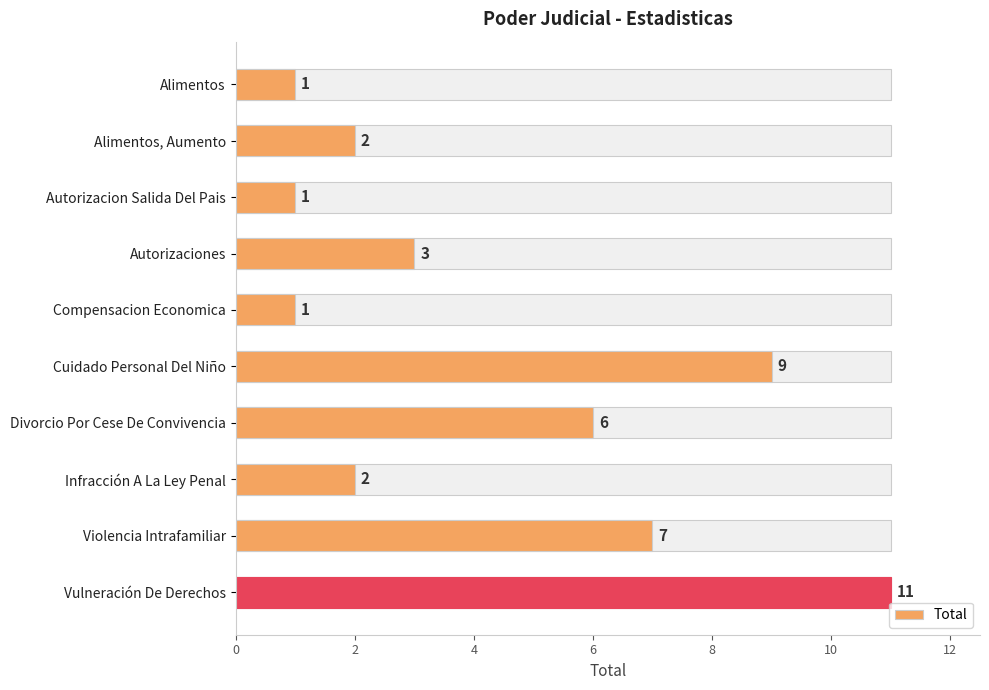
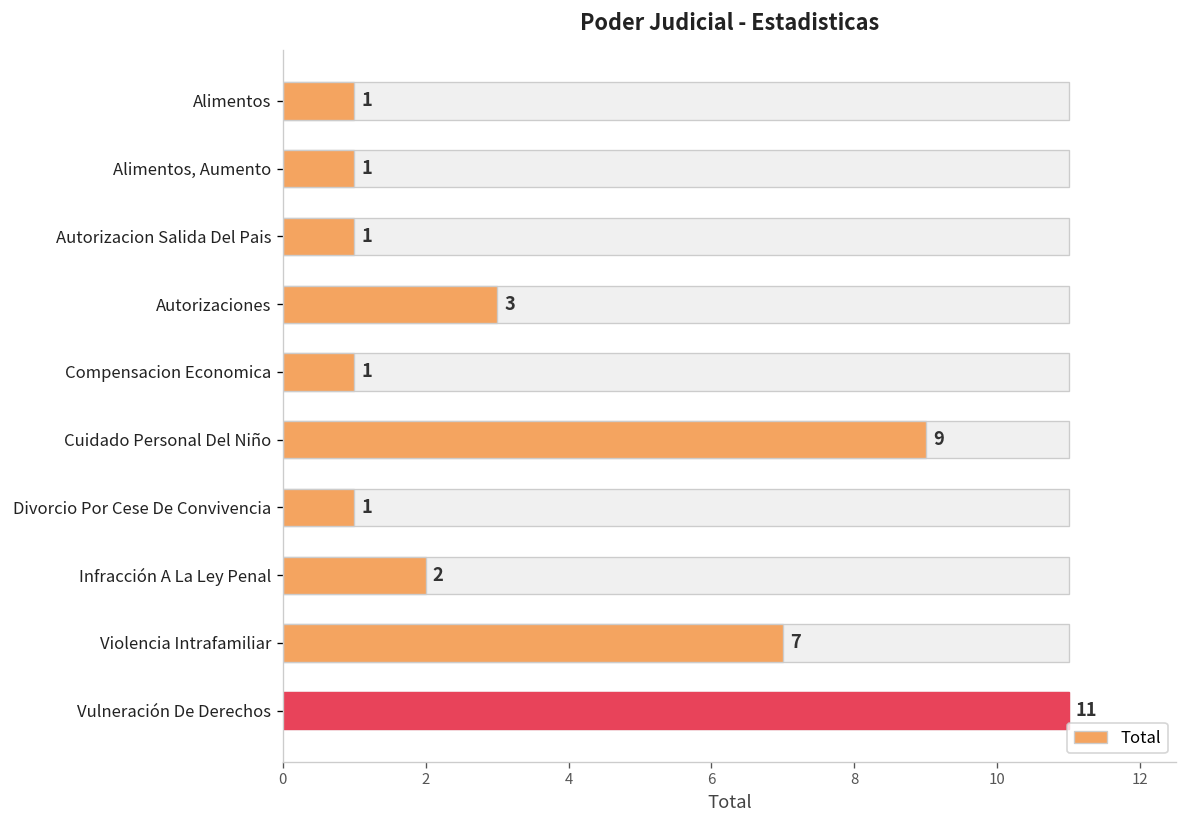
  {
    "Total": {
-     "Alimentos, Aumento": 2,
-     "Divorcio Por Cese De Convivencia": 6,
+     "Alimentos, Aumento": 1,
+     "Divorcio Por Cese De Convivencia": 1,
      "Vulneración De Derechos": 11
    }
  }
